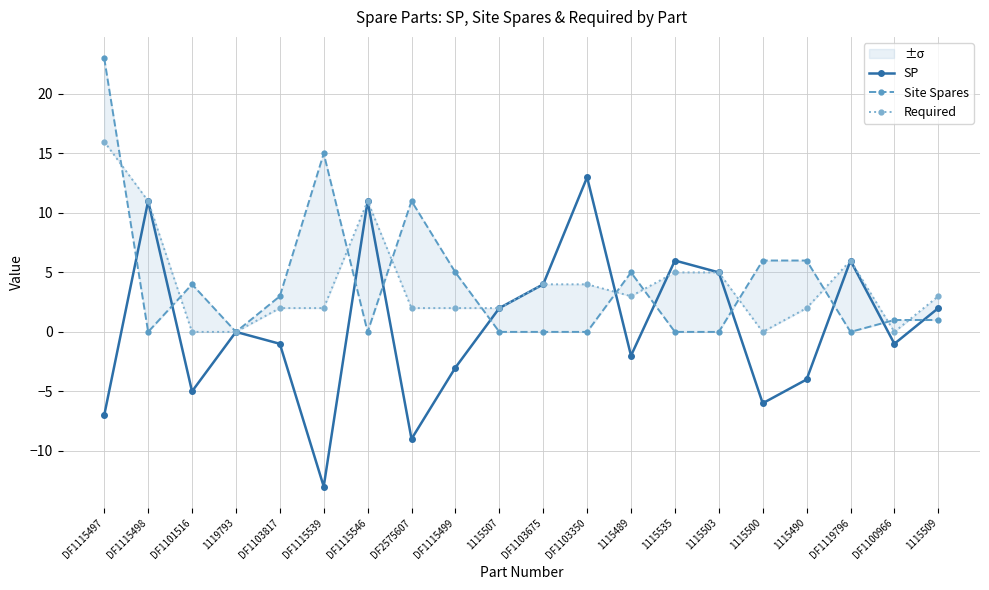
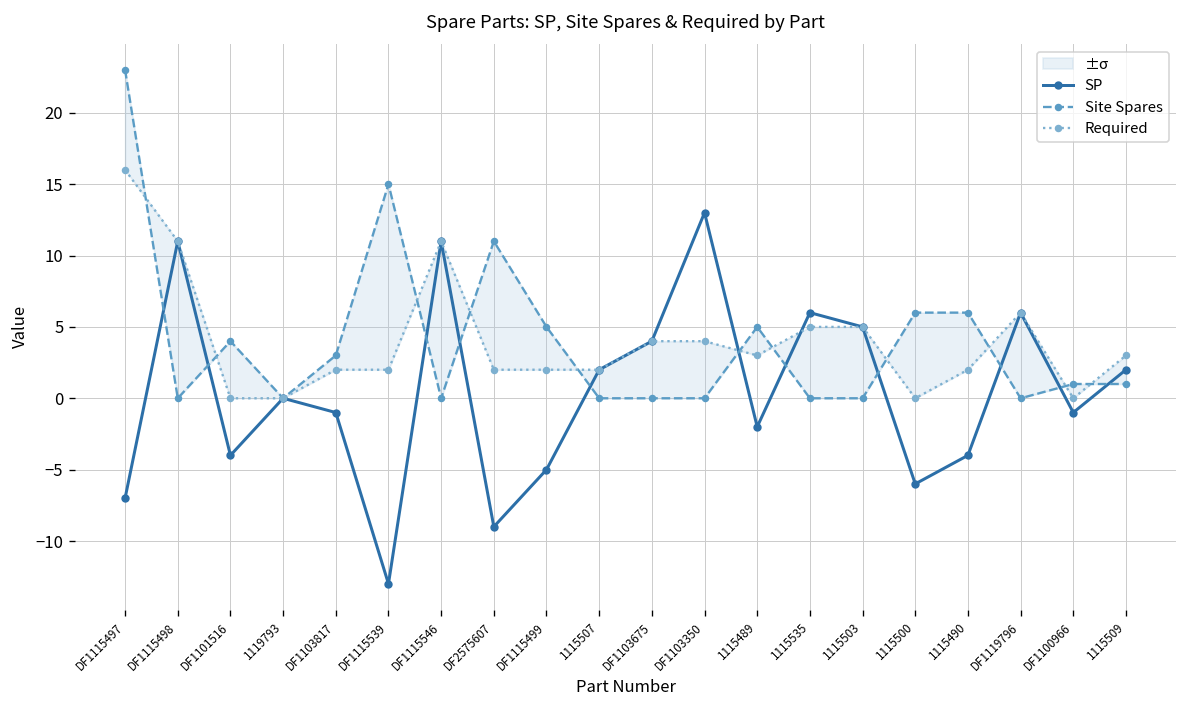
  {
    "SP": {
      "DF1115497": -7,
-     "DF1101516": -5,
+     "DF1101516": -4,
      "DF1103817": -1,
      "DF1115539": -13,
      "DF2575607": -9,
-     "DF1115499": -3,
+     "DF1115499": -5,
      "DF1103350": 13,
      "1115489": -2,
      "1115535": 6,
      "1115500": -6,
      "1115490": -4,
      "DF1100966": -1,
      "1115509": 2
    }
  }
